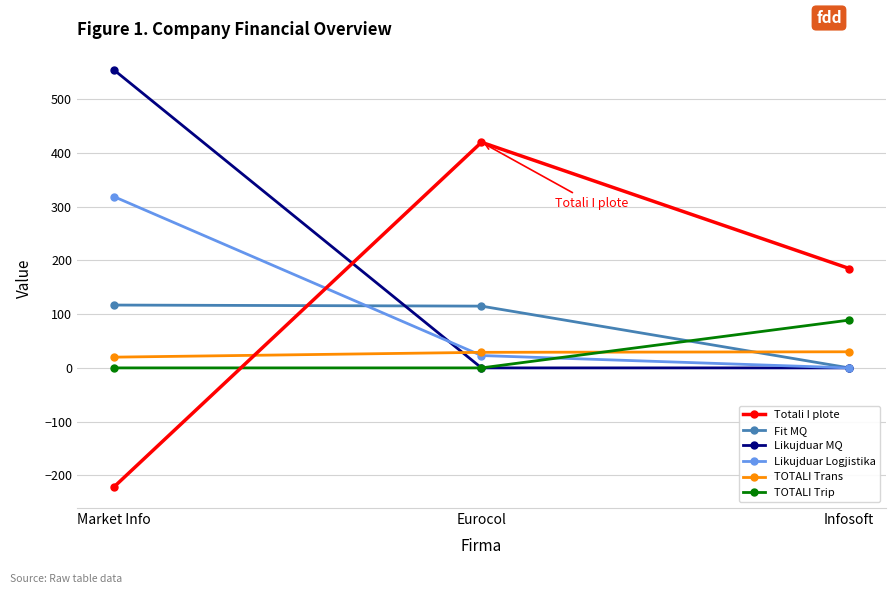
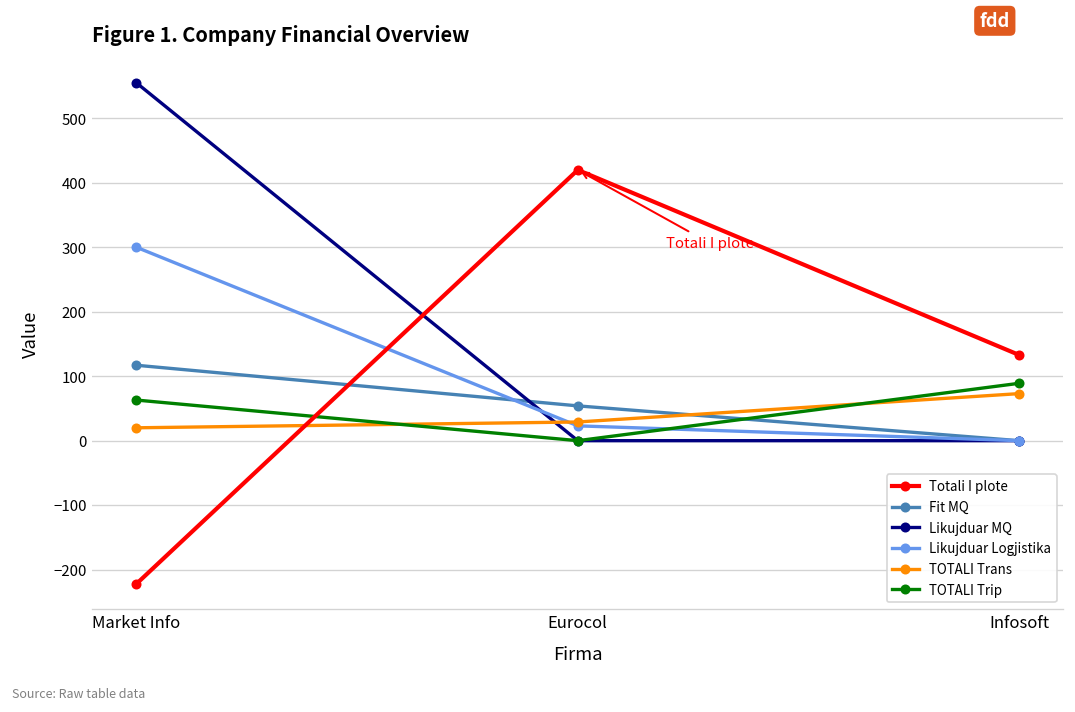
  {
    "Totali I plote": {
      "Market Info": -220,
      "Eurocol": 420,
-     "Infosoft": 190
+     "Infosoft": 130
    },
    "Fit MQ": {
      "Market Info": 120,
-     "Eurocol": 120
+     "Eurocol": 50
    },
    "Likujduar MQ": {
      "Market Info": 560
    },
    "Likujduar Logjistika": {
-     "Market Info": 320,
+     "Market Info": 300,
      "Eurocol": 20
    },
    "TOTALI Trans": {
      "Market Info": 20,
      "Eurocol": 30,
-     "Infosoft": 30
+     "Infosoft": 70
    },
    "TOTALI Trip": {
-     "Market Info": 0,
+     "Market Info": 60,
      "Infosoft": 90
    }
  }
